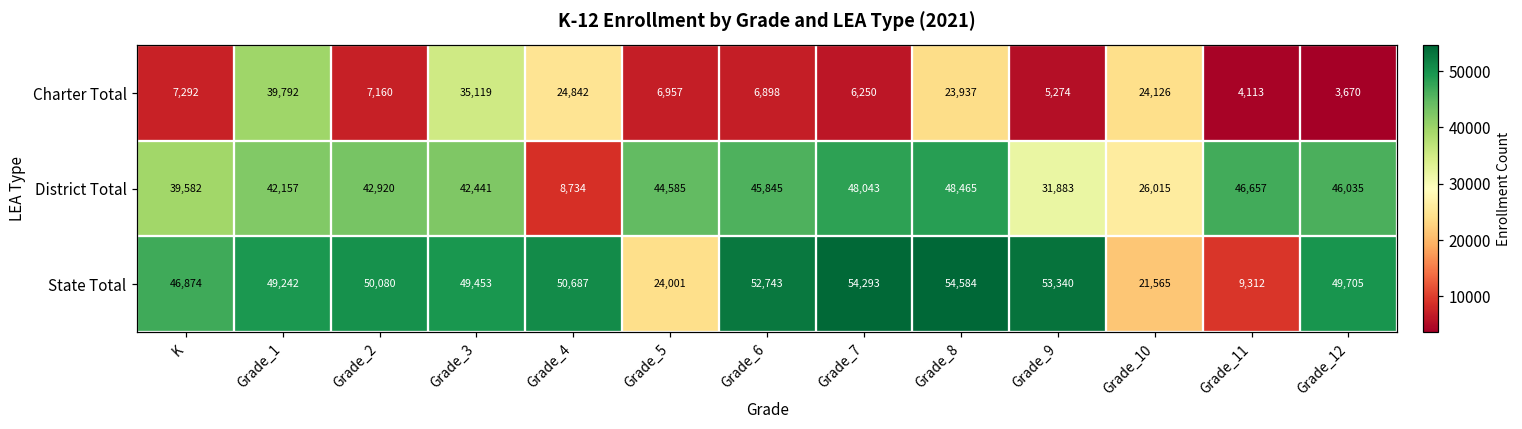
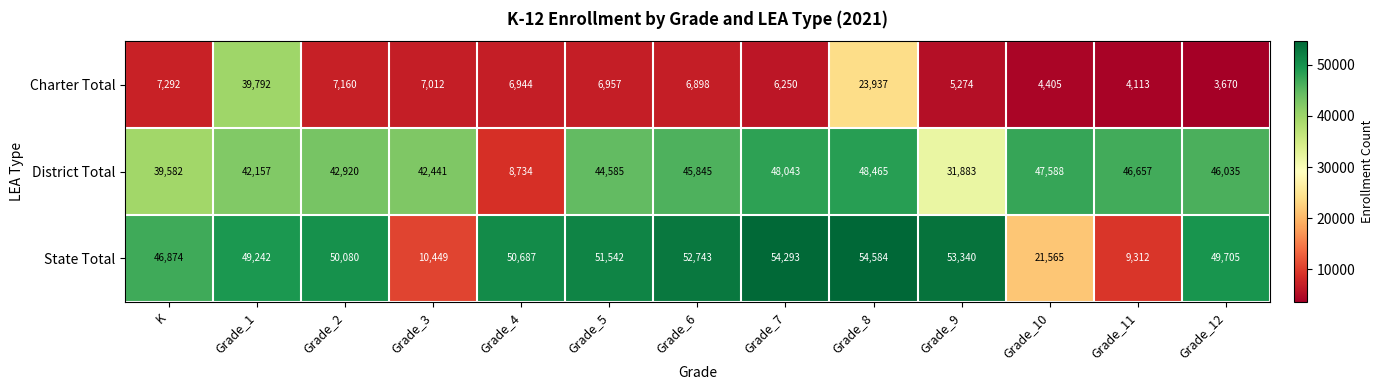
  {
    "Charter Total": {
      "K": "7,292",
      "Grade_1": "39,792",
      "Grade_2": "7,160",
-     "Grade_3": "35,119",
-     "Grade_4": "24,842",
+     "Grade_3": "7,012",
+     "Grade_4": "6,944",
      "Grade_5": "6,957",
      "Grade_6": "6,898",
      "Grade_7": "6,250",
      "Grade_8": "23,937",
      "Grade_9": "5,274",
-     "Grade_10": "24,126",
+     "Grade_10": "4,405",
      "Grade_11": "4,113",
      "Grade_12": "3,670"
    },
    "District Total": {
      "K": "39,582",
      "Grade_1": "42,157",
      "Grade_2": "42,920",
      "Grade_3": "42,441",
      "Grade_4": "8,734",
      "Grade_5": "44,585",
      "Grade_6": "45,845",
      "Grade_7": "48,043",
      "Grade_8": "48,465",
      "Grade_9": "31,883",
-     "Grade_10": "26,015",
+     "Grade_10": "47,588",
      "Grade_11": "46,657",
      "Grade_12": "46,035"
    },
    "State Total": {
      "K": "46,874",
      "Grade_1": "49,242",
      "Grade_2": "50,080",
-     "Grade_3": "49,453",
+     "Grade_3": "10,449",
      "Grade_4": "50,687",
-     "Grade_5": "24,001",
+     "Grade_5": "51,542",
      "Grade_6": "52,743",
      "Grade_7": "54,293",
      "Grade_8": "54,584",
      "Grade_9": "53,340",
      "Grade_10": "21,565",
      "Grade_11": "9,312",
      "Grade_12": "49,705"
    }
  }
